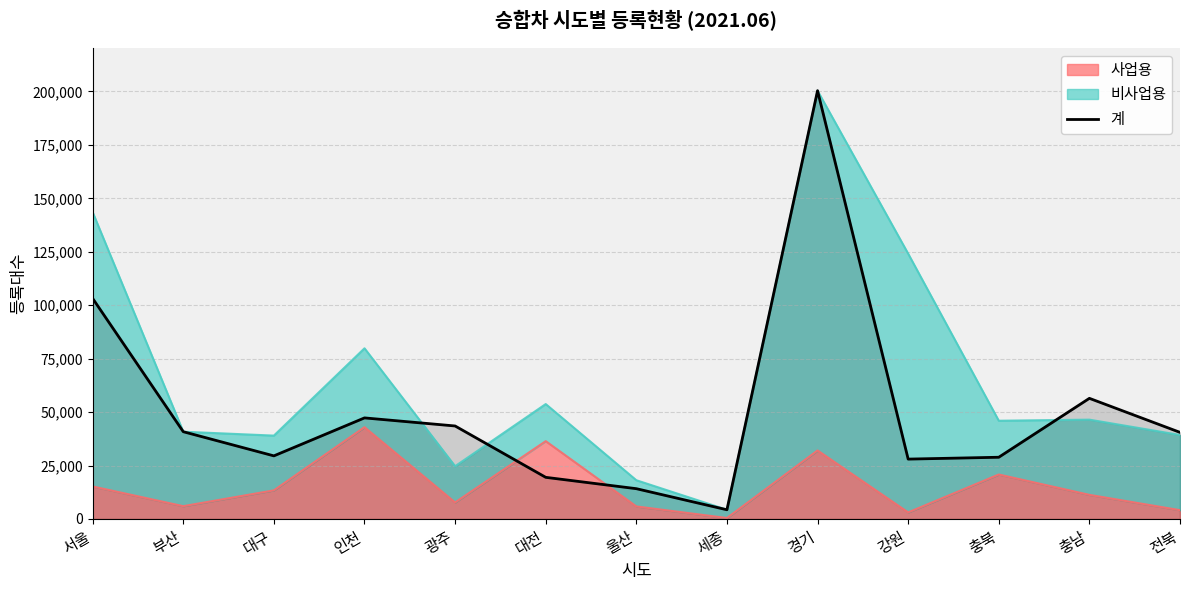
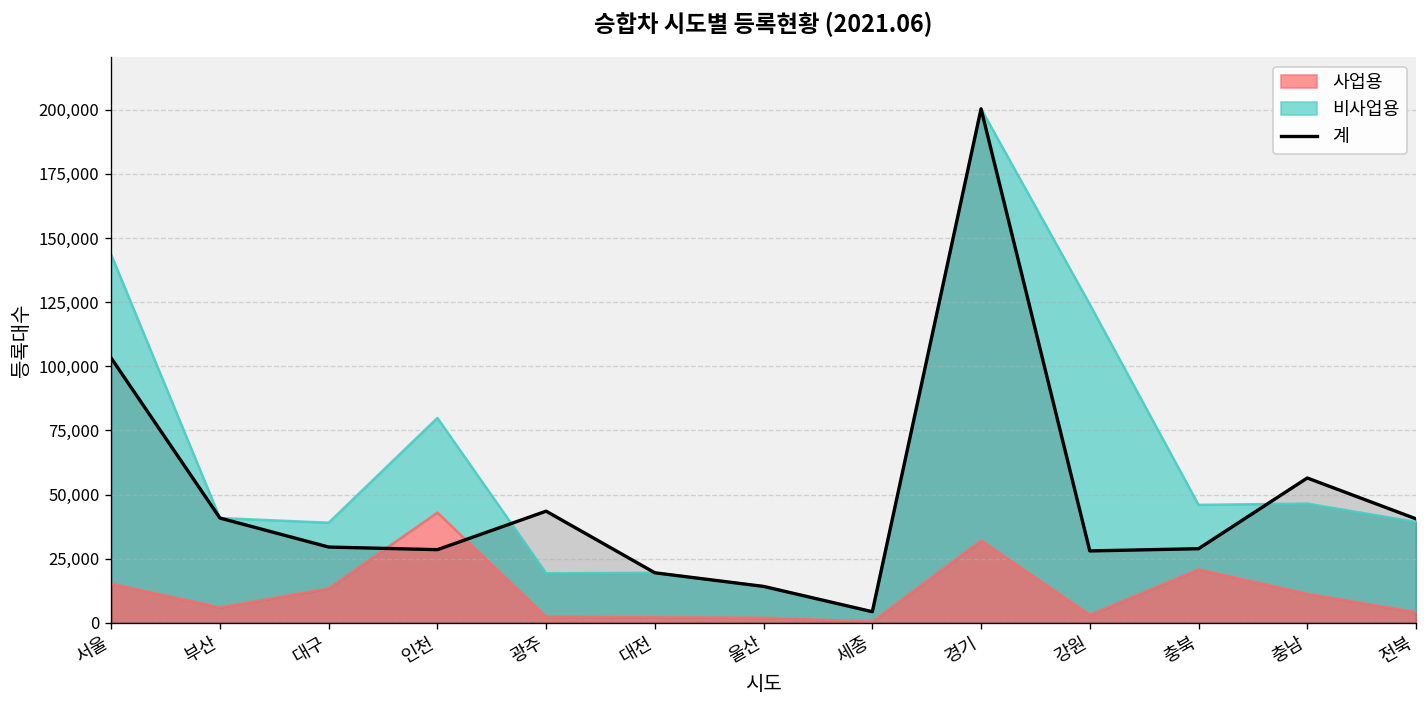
  {
    "사업용": {
      "서울": "15,000",
      "부산": "6,000",
      "대구": "13,000",
      "인천": "43,000",
-     "광주": "8,000",
-     "대전": "36,000",
-     "울산": "6,000",
+     "광주": "2,000",
+     "대전": "2,000",
+     "울산": "2,000",
      "세종": "0",
      "경기": "32,000",
      "강원": "3,000",
      "충북": "21,000",
      "충남": "11,000",
      "전북": "4,000"
    },
    "비사업용": {
      "광주": "17,000"
    },
    "계": {
      "서울": "103,000",
      "대구": "30,000",
-     "인천": "47,000",
+     "인천": "29,000",
      "광주": "44,000",
      "강원": "28,000",
      "충북": "29,000",
      "충남": "56,000",
      "전북": "41,000"
    }
  }
